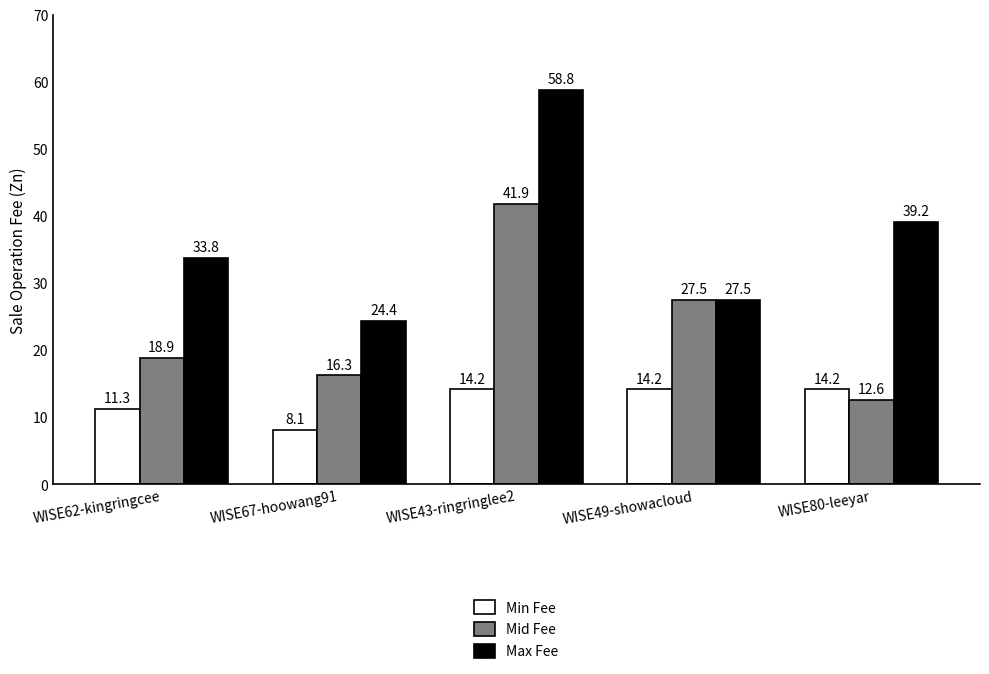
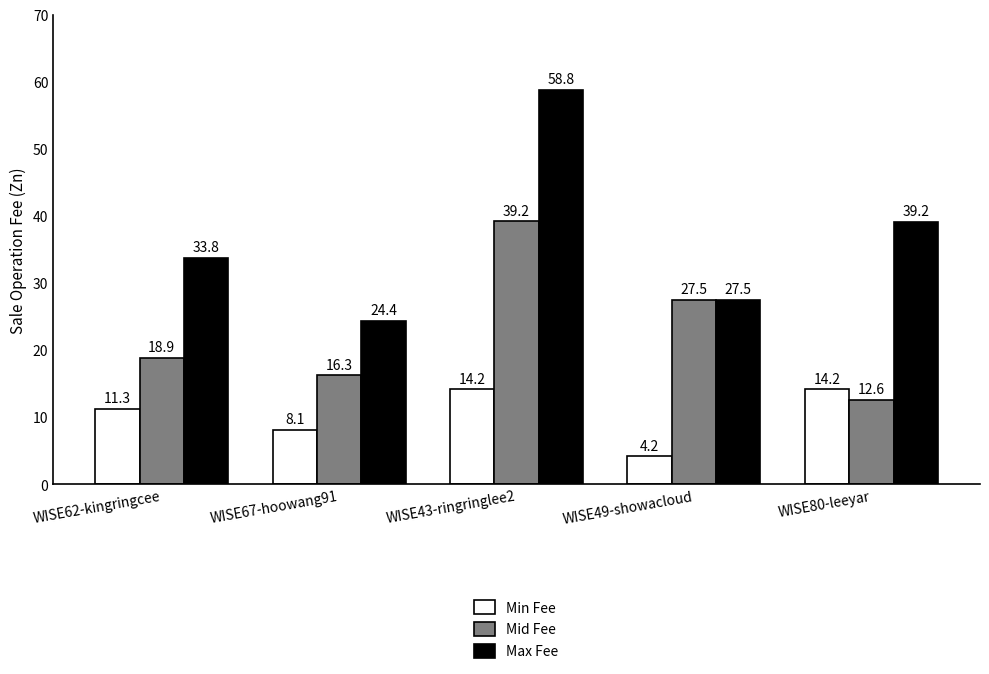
  {
    "Min Fee": {
      "WISE62-kingringcee": 11.3,
      "WISE67-hoowang91": 8.1,
      "WISE43-ringringlee2": 14.2,
-     "WISE49-showacloud": 14.2,
+     "WISE49-showacloud": 4.2,
      "WISE80-leeyar": 14.2
    },
    "Mid Fee": {
      "WISE62-kingringcee": 18.9,
      "WISE67-hoowang91": 16.3,
-     "WISE43-ringringlee2": 41.9,
+     "WISE43-ringringlee2": 39.2,
      "WISE49-showacloud": 27.5,
      "WISE80-leeyar": 12.6
    },
    "Max Fee": {
      "WISE62-kingringcee": 33.8,
      "WISE67-hoowang91": 24.4,
      "WISE43-ringringlee2": 58.8,
      "WISE49-showacloud": 27.5,
      "WISE80-leeyar": 39.2
    }
  }
